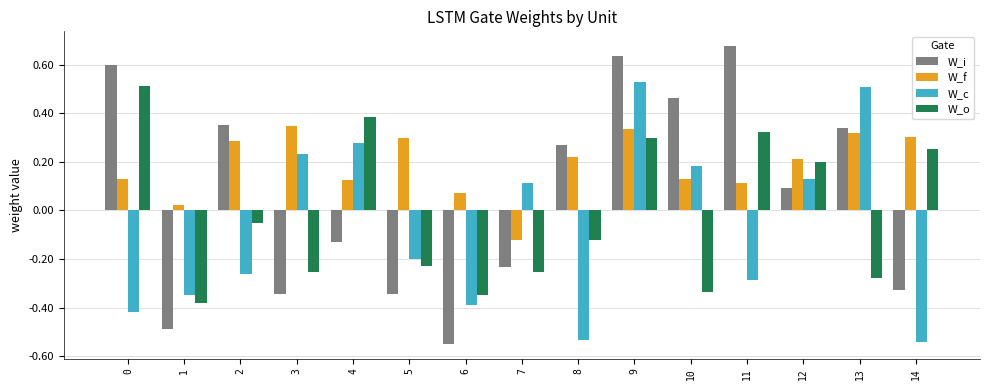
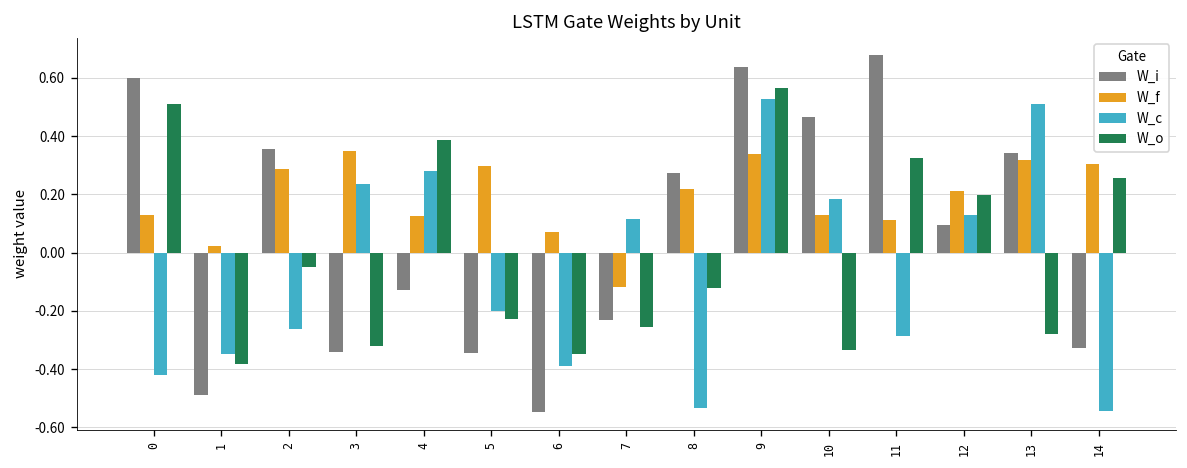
  {
    "W_i": {
      "0": 0.60,
      "1": -0.49,
      "2": 0.35,
      "3": -0.34,
      "4": -0.13,
      "5": -0.34,
      "6": -0.55,
      "7": -0.23,
      "8": 0.27,
      "9": 0.64,
      "10": 0.47,
      "11": 0.68,
      "12": 0.09,
      "13": 0.34,
      "14": -0.33
    },
    "W_f": {
      "0": 0.13,
      "1": 0.02,
      "2": 0.29,
      "3": 0.35,
      "4": 0.13,
      "5": 0.30,
      "6": 0.07,
      "7": -0.12,
      "8": 0.22,
      "9": 0.34,
      "10": 0.13,
      "11": 0.11,
      "12": 0.21,
      "13": 0.32,
      "14": 0.30
    },
    "W_c": {
      "0": -0.42,
      "1": -0.35,
      "2": -0.26,
      "3": 0.23,
      "4": 0.28,
      "5": -0.20,
      "6": -0.39,
      "7": 0.11,
      "8": -0.53,
      "9": 0.53,
      "10": 0.18,
      "11": -0.29,
      "12": 0.13,
      "13": 0.51,
      "14": -0.54
    },
    "W_o": {
      "0": 0.51,
      "1": -0.38,
      "2": -0.05,
-     "3": -0.26,
+     "3": -0.32,
      "4": 0.39,
      "5": -0.23,
      "6": -0.35,
      "7": -0.26,
      "8": -0.12,
-     "9": 0.30,
+     "9": 0.57,
      "10": -0.34,
      "11": 0.32,
      "12": 0.20,
      "13": -0.28,
      "14": 0.25
    }
  }
